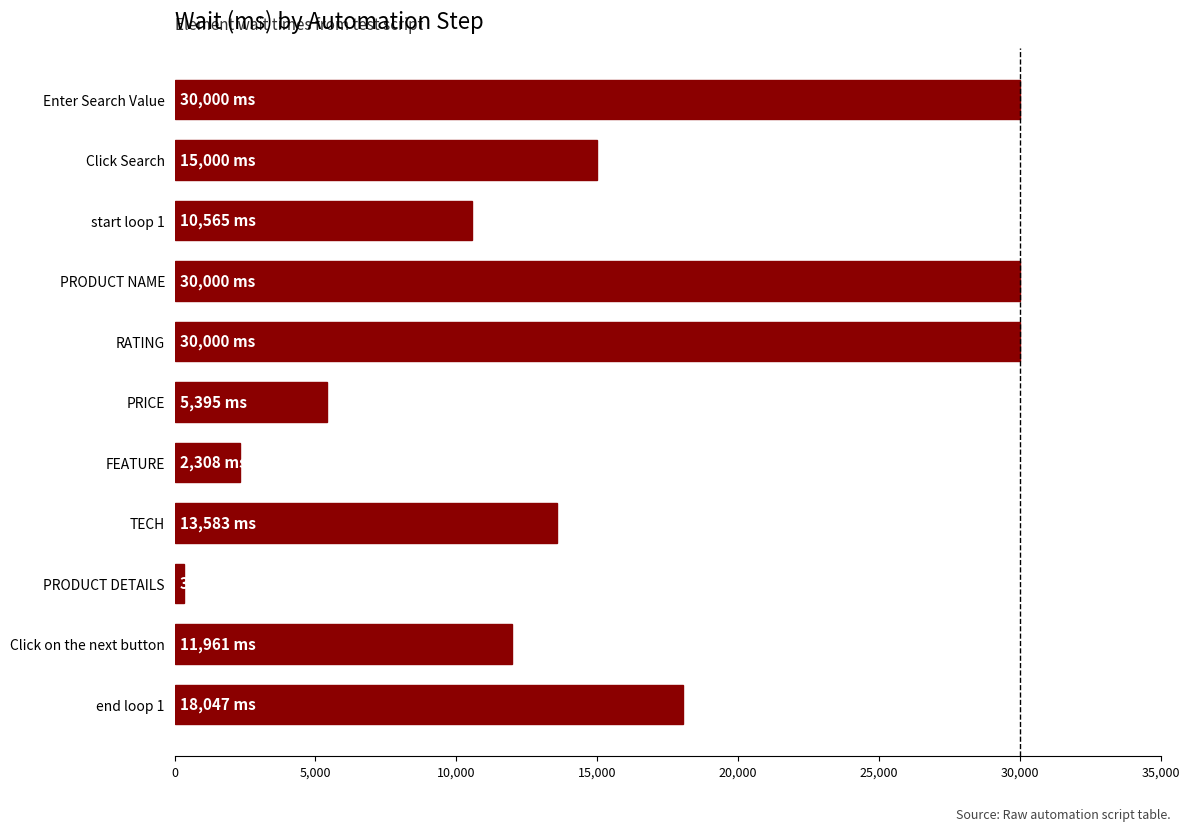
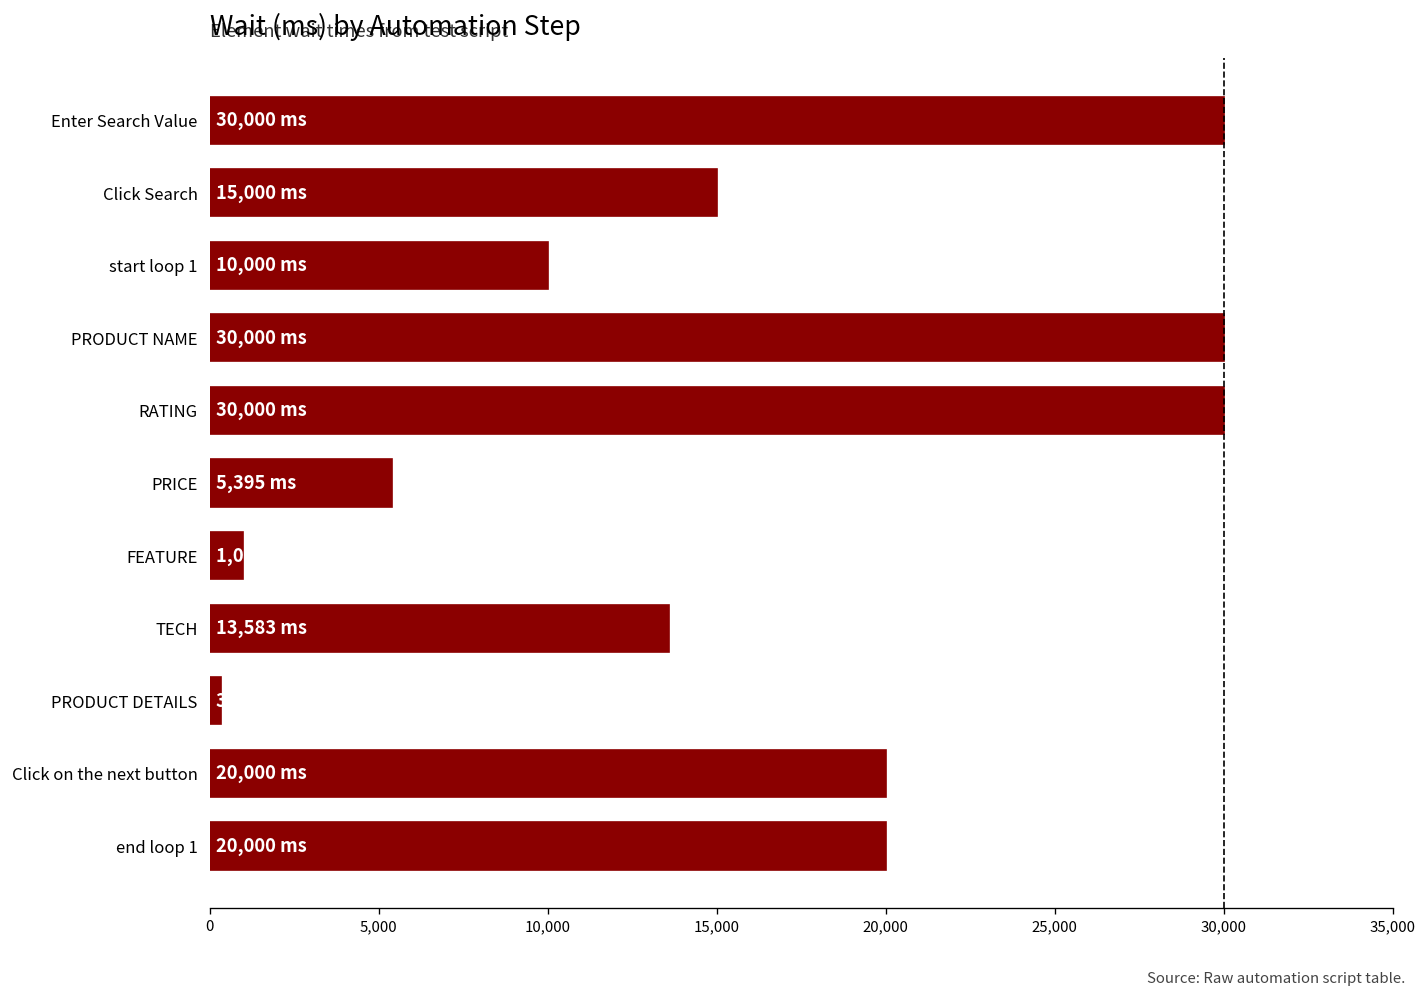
  {
    "Enter Search Value": "30,000",
    "Click Search": "15,000",
-   "start loop 1": "10,565",
+   "start loop 1": "10,000",
    "PRODUCT NAME": "30,000",
    "RATING": "30,000",
    "PRICE": "5,395",
-   "FEATURE": "2,300",
+   "FEATURE": "1,000",
    "TECH": "13,583",
-   "Click on the next button": "11,961",
-   "end loop 1": "18,047"
+   "Click on the next button": "20,000",
+   "end loop 1": "20,000"
  }
